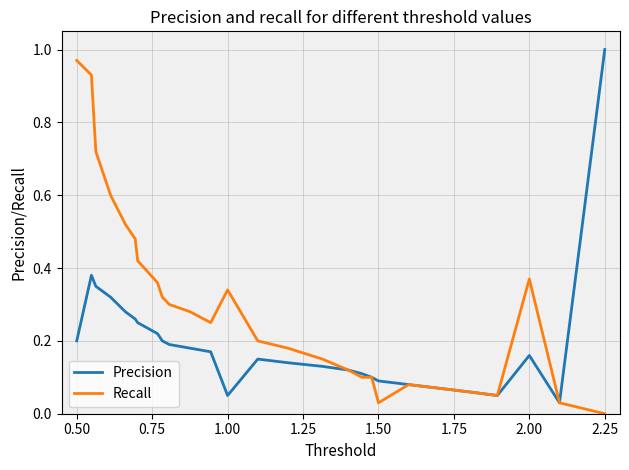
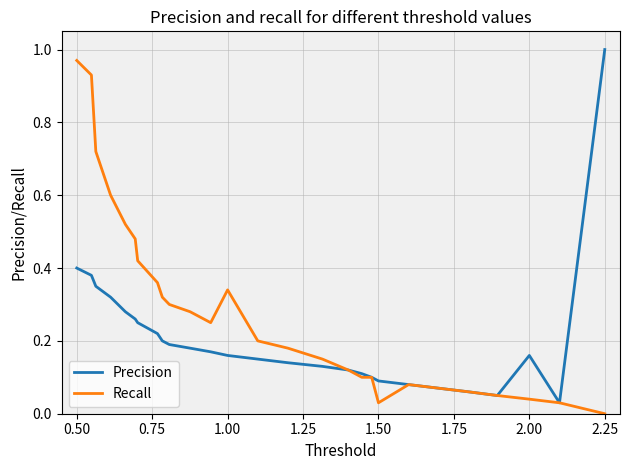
  {
    "Precision": {
-     "0.50": 0.2,
-     "1.00": 0.05,
+     "0.50": 0.4,
+     "1.00": 0.16,
      "1.50": 0.09,
      "2.00": 0.16,
      "2.25": 1.00
    },
    "Recall": {
      "0.50": 0.97,
      "1.00": 0.34,
      "1.50": 0.03,
-     "2.00": 0.37,
+     "2.00": 0.04,
      "2.25": 0.00
    }
  }
